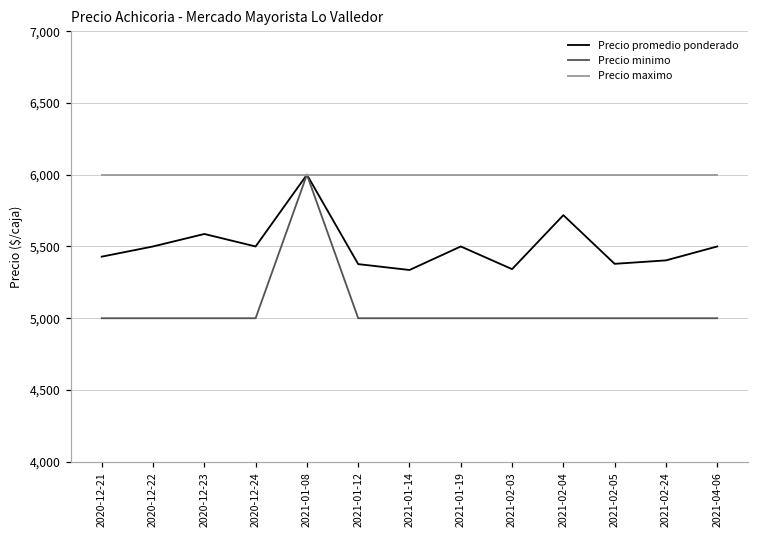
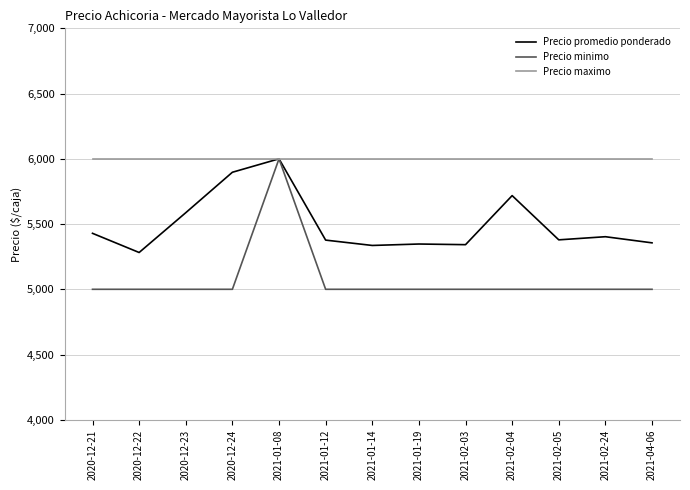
  {
    "Precio promedio ponderado": {
      "2020-12-21": "5,430",
-     "2020-12-22": "5,500",
+     "2020-12-22": "5,280",
      "2020-12-23": "5,590",
-     "2020-12-24": "5,500",
+     "2020-12-24": "5,900",
      "2021-01-12": "5,380",
      "2021-01-14": "5,340",
-     "2021-01-19": "5,500",
+     "2021-01-19": "5,350",
      "2021-02-03": "5,340",
      "2021-02-04": "5,720",
      "2021-02-05": "5,380",
      "2021-02-24": "5,400",
-     "2021-04-06": "5,500"
+     "2021-04-06": "5,360"
    },
    "Precio minimo": {
      "2020-12-21": "5,000",
      "2020-12-22": "5,000",
      "2020-12-23": "5,000",
      "2020-12-24": "5,000",
      "2021-01-12": "5,000",
      "2021-01-14": "5,000",
      "2021-01-19": "5,000",
      "2021-02-03": "5,000",
      "2021-02-04": "5,000",
      "2021-02-05": "5,000",
      "2021-02-24": "5,000",
      "2021-04-06": "5,000"
    },
    "Precio maximo": {
      "2020-12-21": "6,000",
      "2020-12-22": "6,000",
      "2020-12-23": "6,000",
      "2020-12-24": "6,000",
      "2021-01-12": "6,000",
      "2021-01-14": "6,000",
      "2021-01-19": "6,000",
      "2021-02-03": "6,000",
      "2021-02-04": "6,000",
      "2021-02-05": "6,000",
      "2021-02-24": "6,000",
      "2021-04-06": "6,000"
    }
  }
